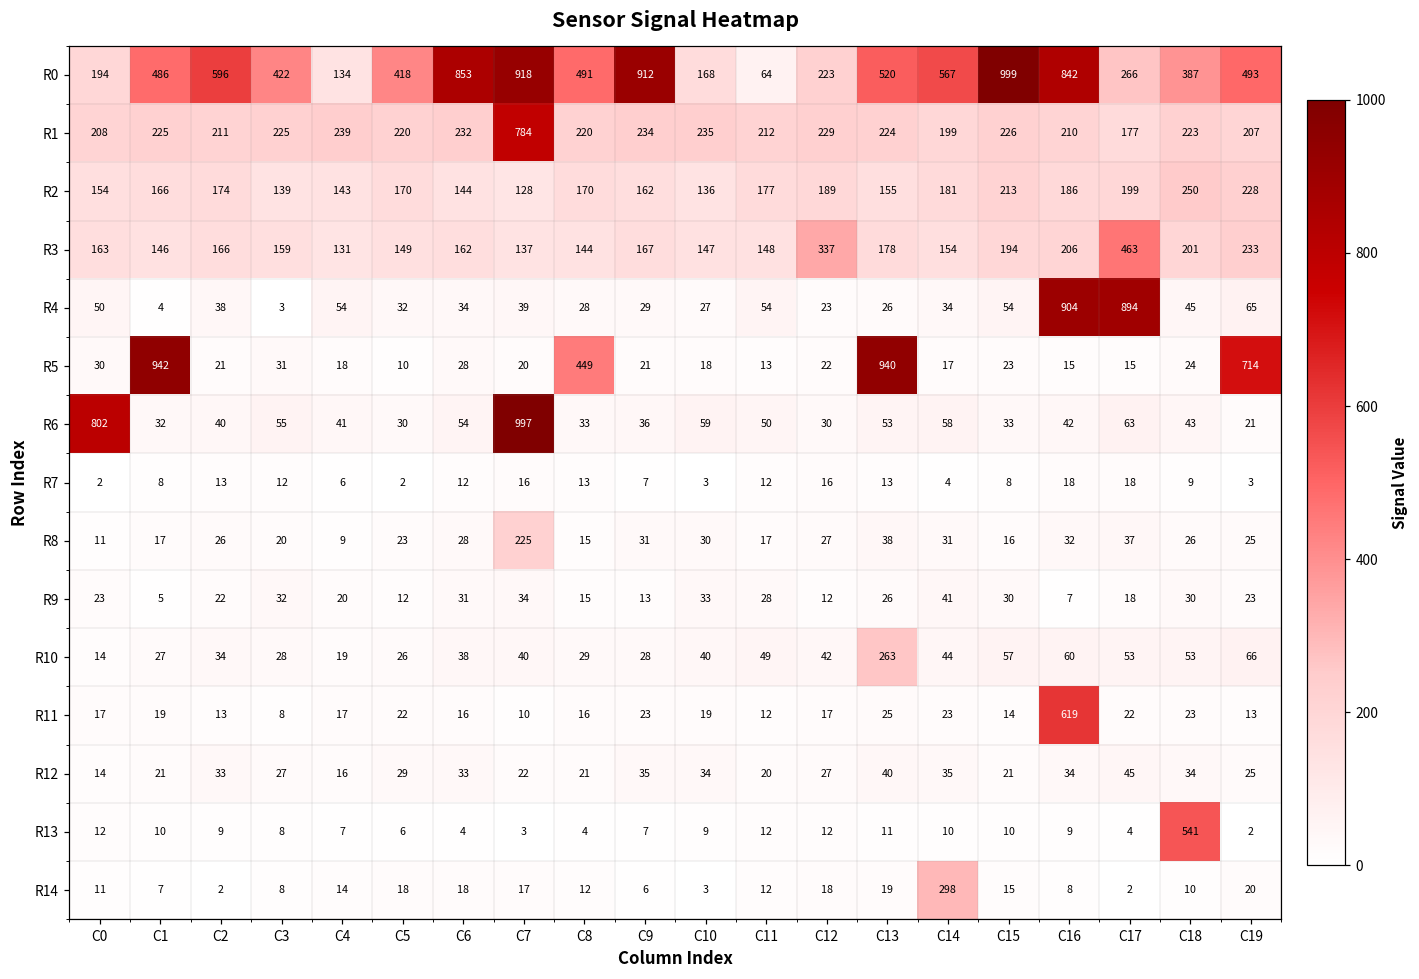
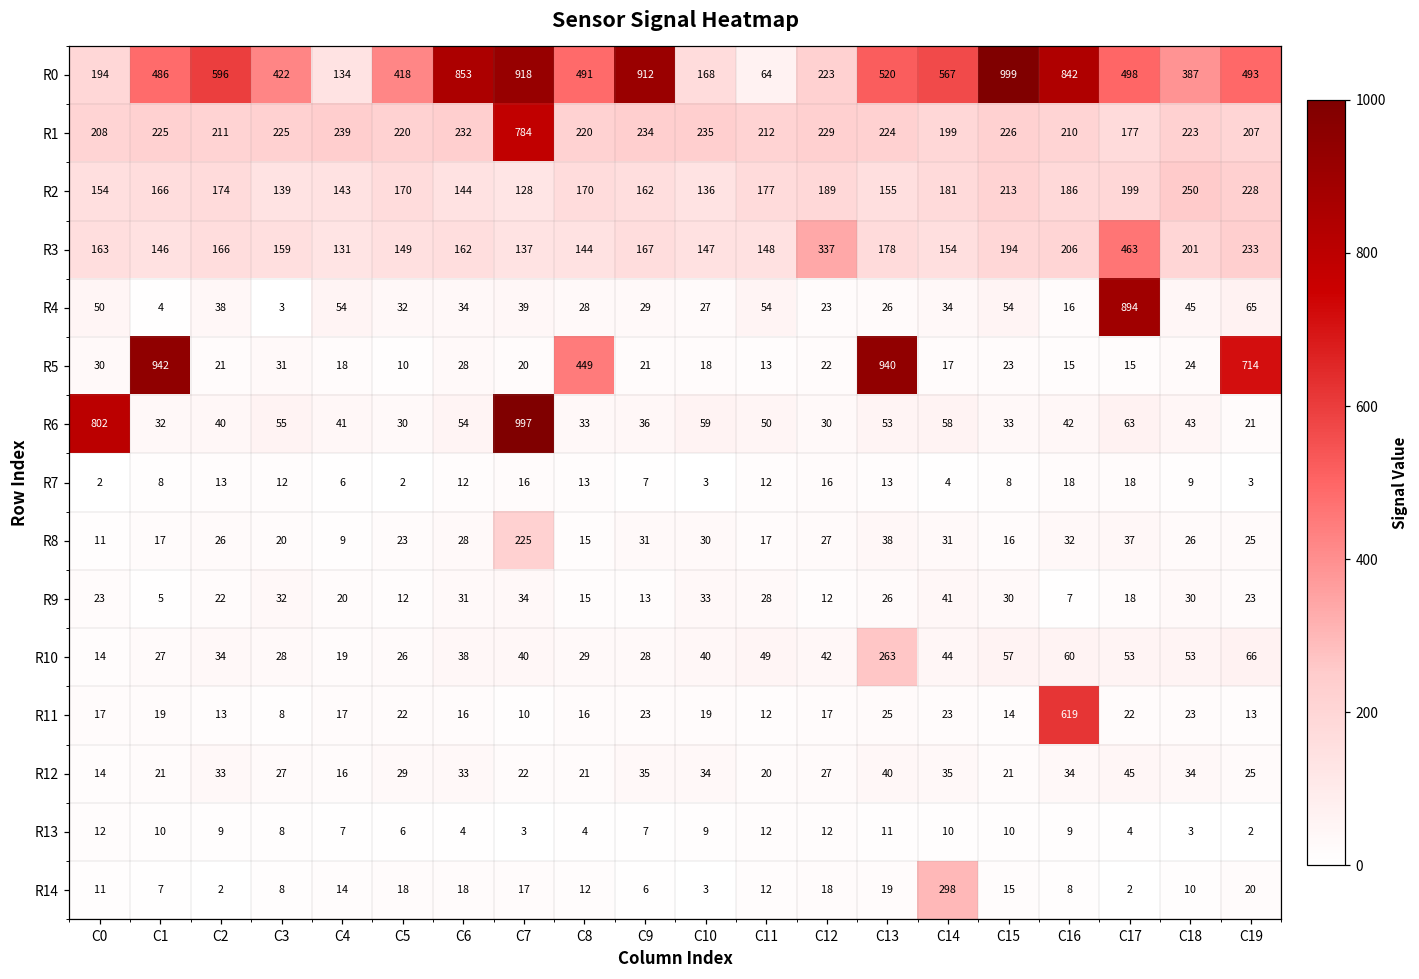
  {
    "R0": {
      "C0": 194,
      "C1": 486,
      "C2": 596,
      "C3": 422,
      "C4": 134,
      "C5": 418,
      "C6": 853,
      "C7": 918,
      "C8": 491,
      "C9": 912,
      "C10": 168,
      "C11": 64,
      "C12": 223,
      "C13": 520,
      "C14": 567,
      "C15": 999,
      "C16": 842,
-     "C17": 266,
+     "C17": 498,
      "C18": 387,
      "C19": 493
    },
    "R4": {
      "C0": 50,
      "C1": 4,
      "C2": 38,
      "C3": 3,
      "C4": 54,
      "C5": 32,
      "C6": 34,
      "C7": 39,
      "C8": 28,
      "C9": 29,
      "C10": 27,
      "C11": 54,
      "C12": 23,
      "C13": 26,
      "C14": 34,
      "C15": 54,
-     "C16": 904,
+     "C16": 16,
      "C17": 894,
      "C18": 45,
      "C19": 65
    },
    "R13": {
      "C0": 12,
      "C1": 10,
      "C2": 9,
      "C3": 8,
      "C4": 7,
      "C5": 6,
      "C6": 4,
      "C7": 3,
      "C8": 4,
      "C9": 7,
      "C10": 9,
      "C11": 12,
      "C12": 12,
      "C13": 11,
      "C14": 10,
      "C15": 10,
      "C16": 9,
      "C17": 4,
-     "C18": 541,
+     "C18": 3,
      "C19": 2
    }
  }
